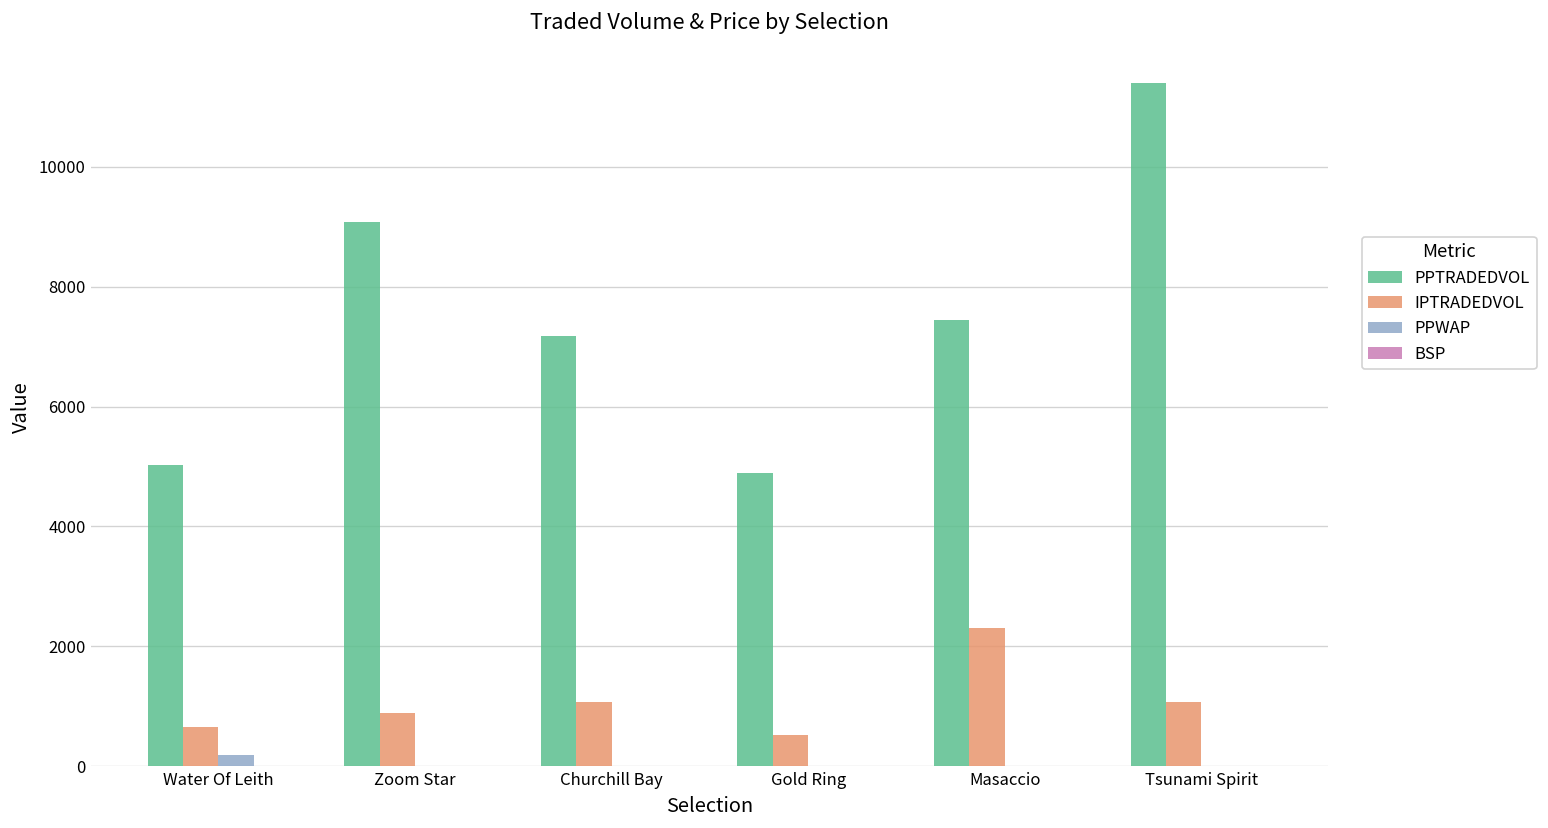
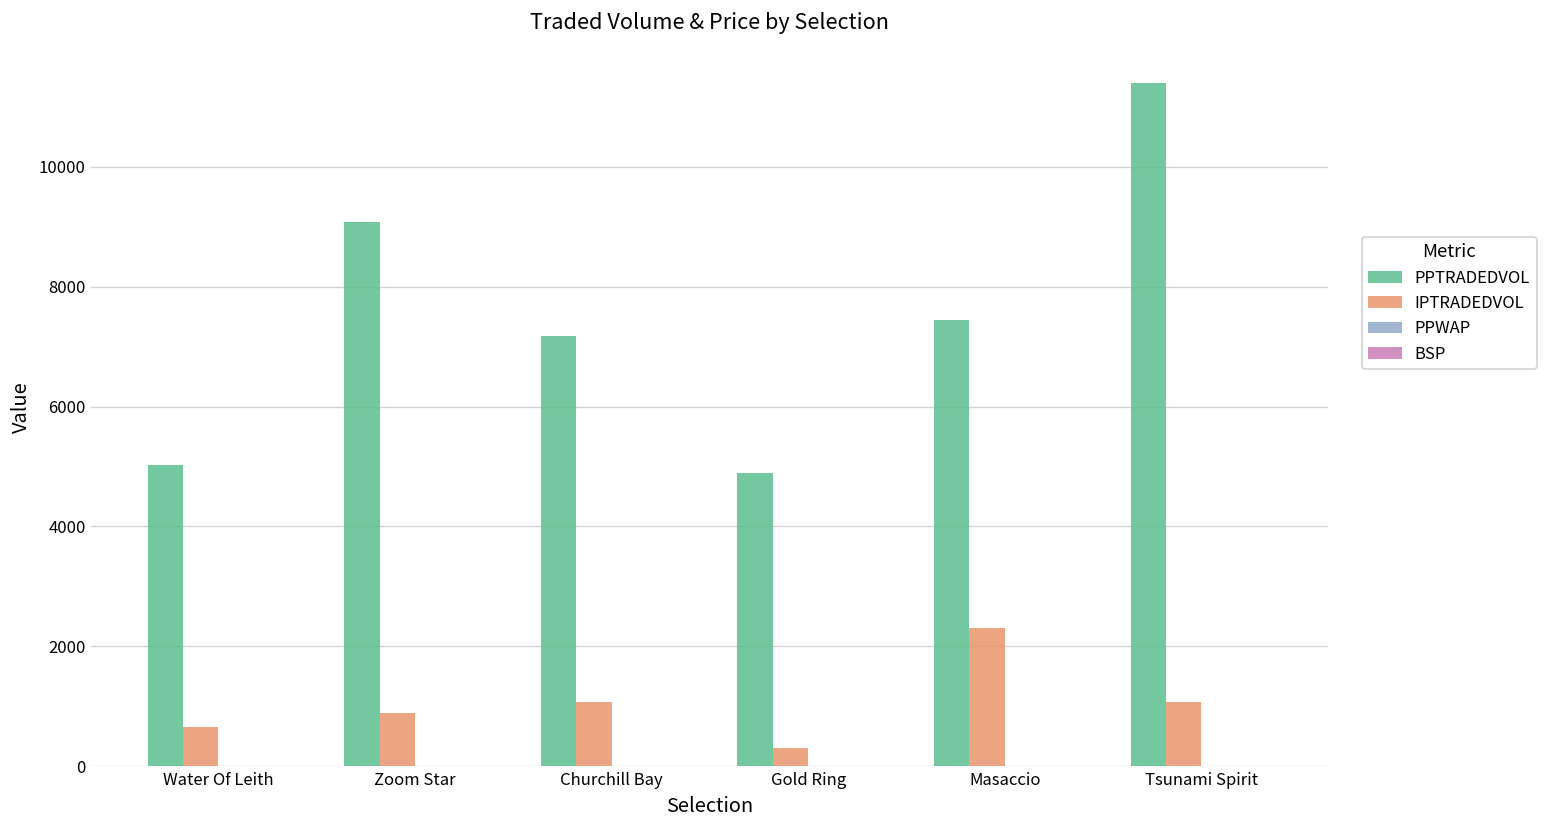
  {
    "PPTRADEDVOL": {
      "Water Of Leith": 5000,
      "Zoom Star": 9100,
      "Churchill Bay": 7200,
      "Gold Ring": 4900,
      "Masaccio": 7400,
      "Tsunami Spirit": 11400
    },
    "IPTRADEDVOL": {
      "Water Of Leith": 700,
      "Zoom Star": 900,
      "Churchill Bay": 1100,
-     "Gold Ring": 500,
+     "Gold Ring": 300,
      "Masaccio": 2300,
      "Tsunami Spirit": 1100
    },
    "PPWAP": {
-     "Water Of Leith": 200
+     "Water Of Leith": 0
    }
  }
